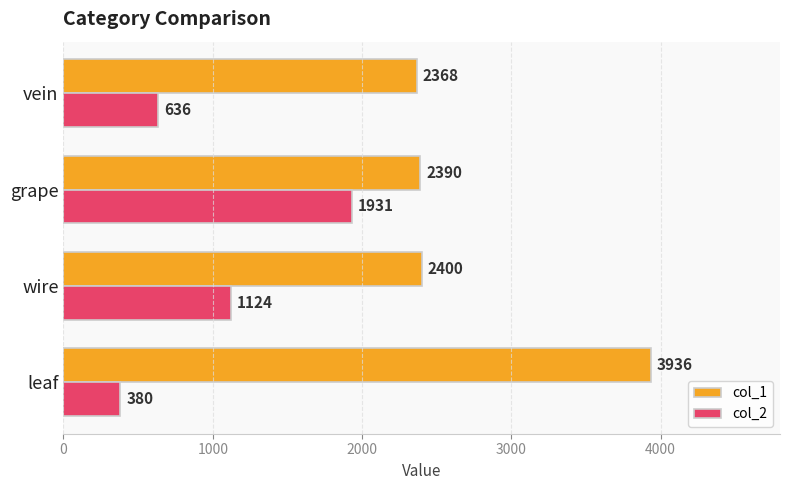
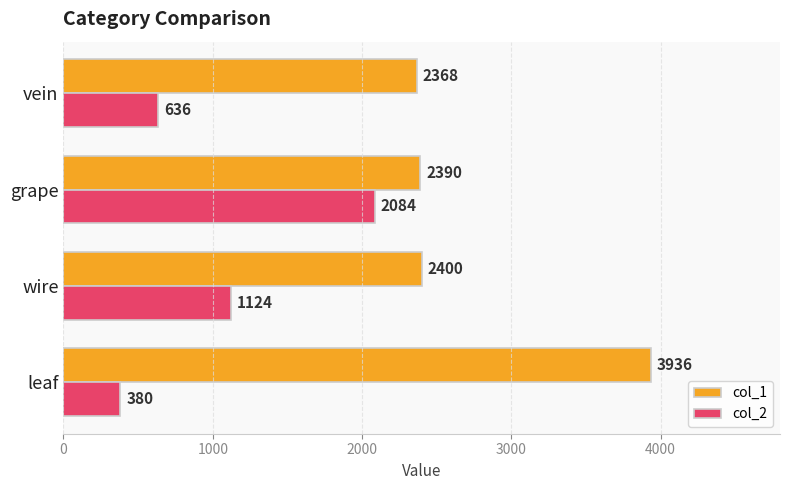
  {
    "col_1": {
      "vein": 2368,
      "grape": 2390,
      "wire": 2400,
      "leaf": 3936
    },
    "col_2": {
      "vein": 636,
-     "grape": 1931,
+     "grape": 2084,
      "wire": 1124,
      "leaf": 380
    }
  }
